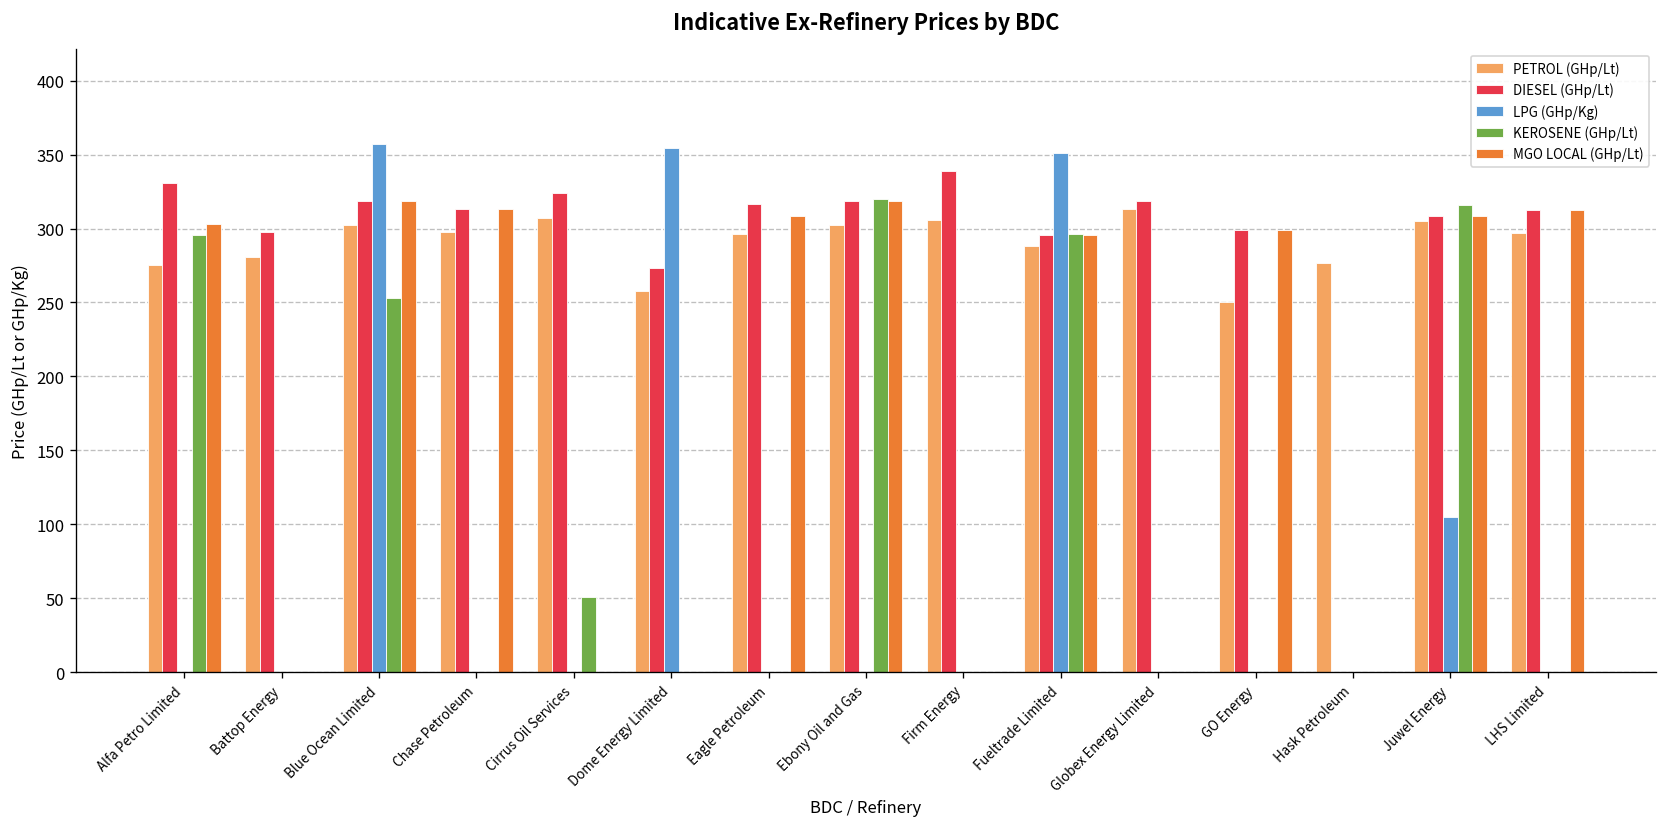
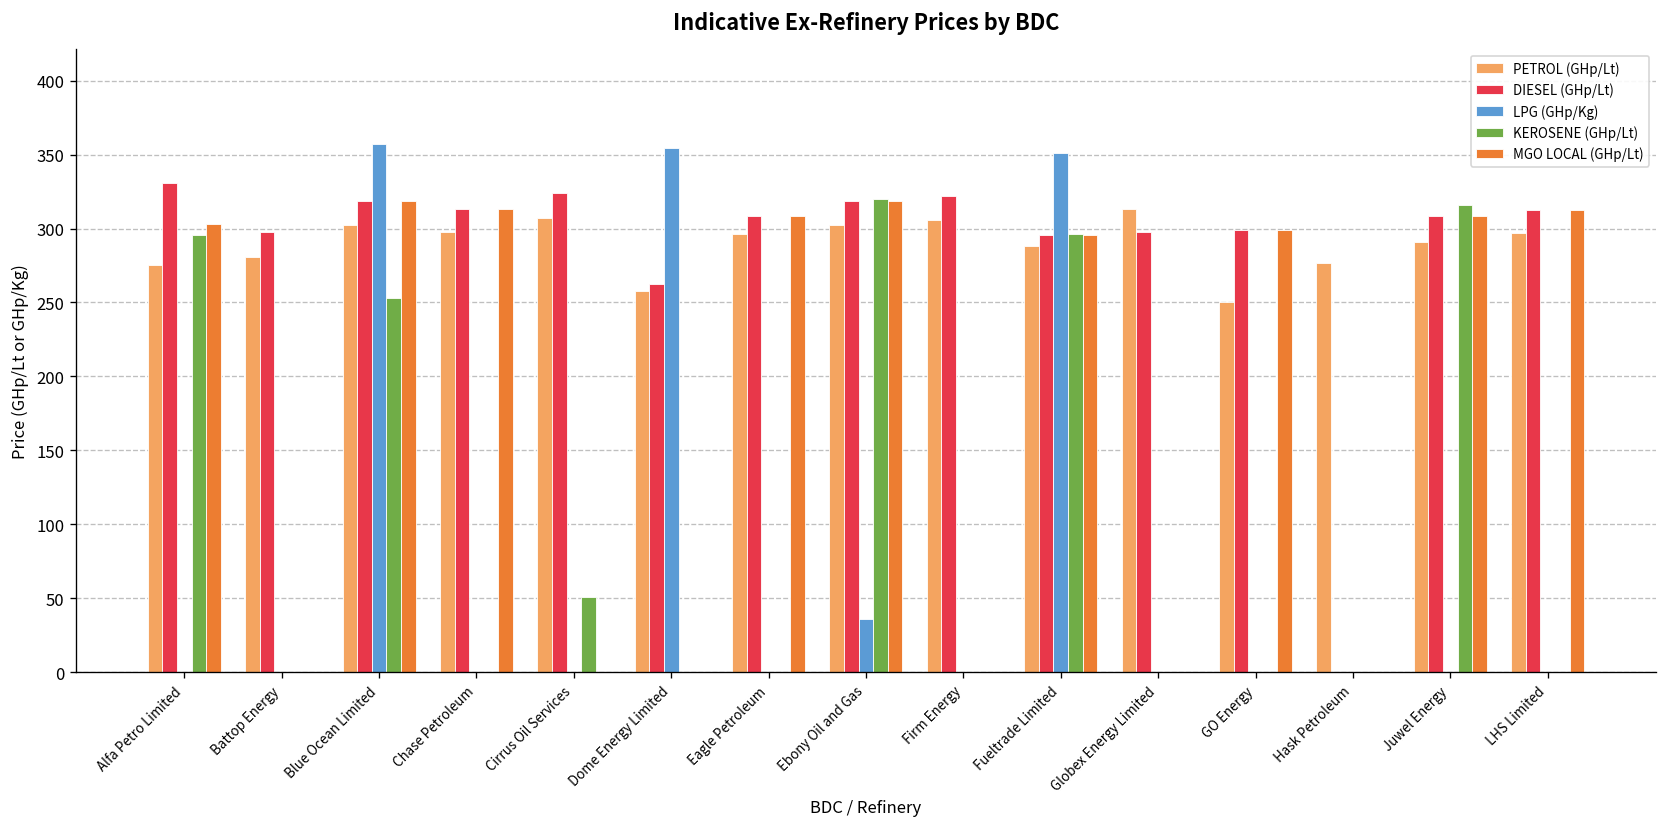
  {
    "PETROL (GHp/Lt)": {
      "Alfa Petro Limited": 275,
      "Battop Energy": 281,
      "Blue Ocean Limited": 302,
      "Chase Petroleum": 297,
      "Cirrus Oil Services": 307,
      "Dome Energy Limited": 258,
      "Eagle Petroleum": 296,
      "Ebony Oil and Gas": 302,
      "Firm Energy": 306,
      "Fueltrade Limited": 288,
      "Globex Energy Limited": 313,
      "GO Energy": 250,
      "Hask Petroleum": 276,
-     "Juwel Energy": 305,
+     "Juwel Energy": 291,
      "LHS Limited": 297
    },
    "DIESEL (GHp/Lt)": {
      "Alfa Petro Limited": 331,
      "Battop Energy": 298,
      "Blue Ocean Limited": 319,
      "Chase Petroleum": 313,
      "Cirrus Oil Services": 324,
-     "Dome Energy Limited": 273,
-     "Eagle Petroleum": 317,
+     "Dome Energy Limited": 263,
+     "Eagle Petroleum": 308,
      "Ebony Oil and Gas": 319,
-     "Firm Energy": 339,
+     "Firm Energy": 322,
      "Fueltrade Limited": 295,
-     "Globex Energy Limited": 319,
+     "Globex Energy Limited": 298,
      "GO Energy": 299,
      "Hask Petroleum": 0,
      "Juwel Energy": 308,
      "LHS Limited": 313
    },
    "LPG (GHp/Kg)": {
      "Alfa Petro Limited": 0,
      "Battop Energy": 0,
      "Blue Ocean Limited": 357,
      "Chase Petroleum": 0,
      "Cirrus Oil Services": 0,
      "Dome Energy Limited": 355,
      "Eagle Petroleum": 0,
-     "Ebony Oil and Gas": 0,
+     "Ebony Oil and Gas": 36,
      "Firm Energy": 0,
      "Fueltrade Limited": 351,
      "Globex Energy Limited": 0,
      "GO Energy": 0,
      "Hask Petroleum": 0,
-     "Juwel Energy": 105,
+     "Juwel Energy": 0,
      "LHS Limited": 0
    },
    "KEROSENE (GHp/Lt)": {
      "Alfa Petro Limited": 295,
      "Battop Energy": 0,
      "Blue Ocean Limited": 253,
      "Chase Petroleum": 0,
      "Cirrus Oil Services": 51,
      "Dome Energy Limited": 0,
      "Eagle Petroleum": 0,
      "Ebony Oil and Gas": 320,
      "Firm Energy": 0,
      "Fueltrade Limited": 297,
      "Globex Energy Limited": 0,
      "GO Energy": 0,
      "Hask Petroleum": 0,
      "Juwel Energy": 316,
      "LHS Limited": 0
    },
    "MGO LOCAL (GHp/Lt)": {
      "Alfa Petro Limited": 303,
      "Battop Energy": 0,
      "Blue Ocean Limited": 319,
      "Chase Petroleum": 313,
      "Cirrus Oil Services": 0,
      "Dome Energy Limited": 0,
      "Eagle Petroleum": 308,
      "Ebony Oil and Gas": 319,
      "Firm Energy": 0,
      "Fueltrade Limited": 295,
      "Globex Energy Limited": 0,
      "GO Energy": 299,
      "Hask Petroleum": 0,
      "Juwel Energy": 308,
      "LHS Limited": 313
    }
  }
